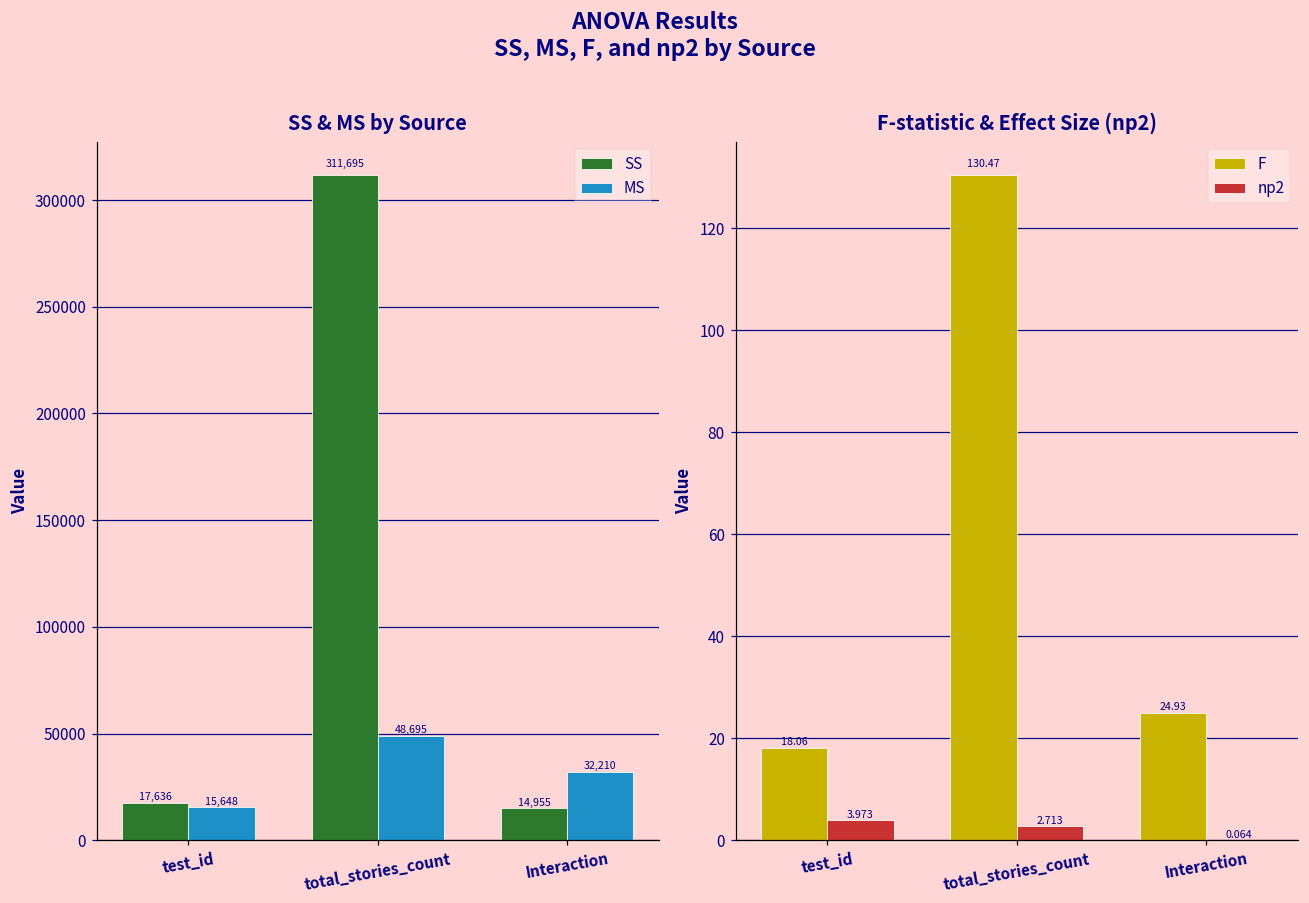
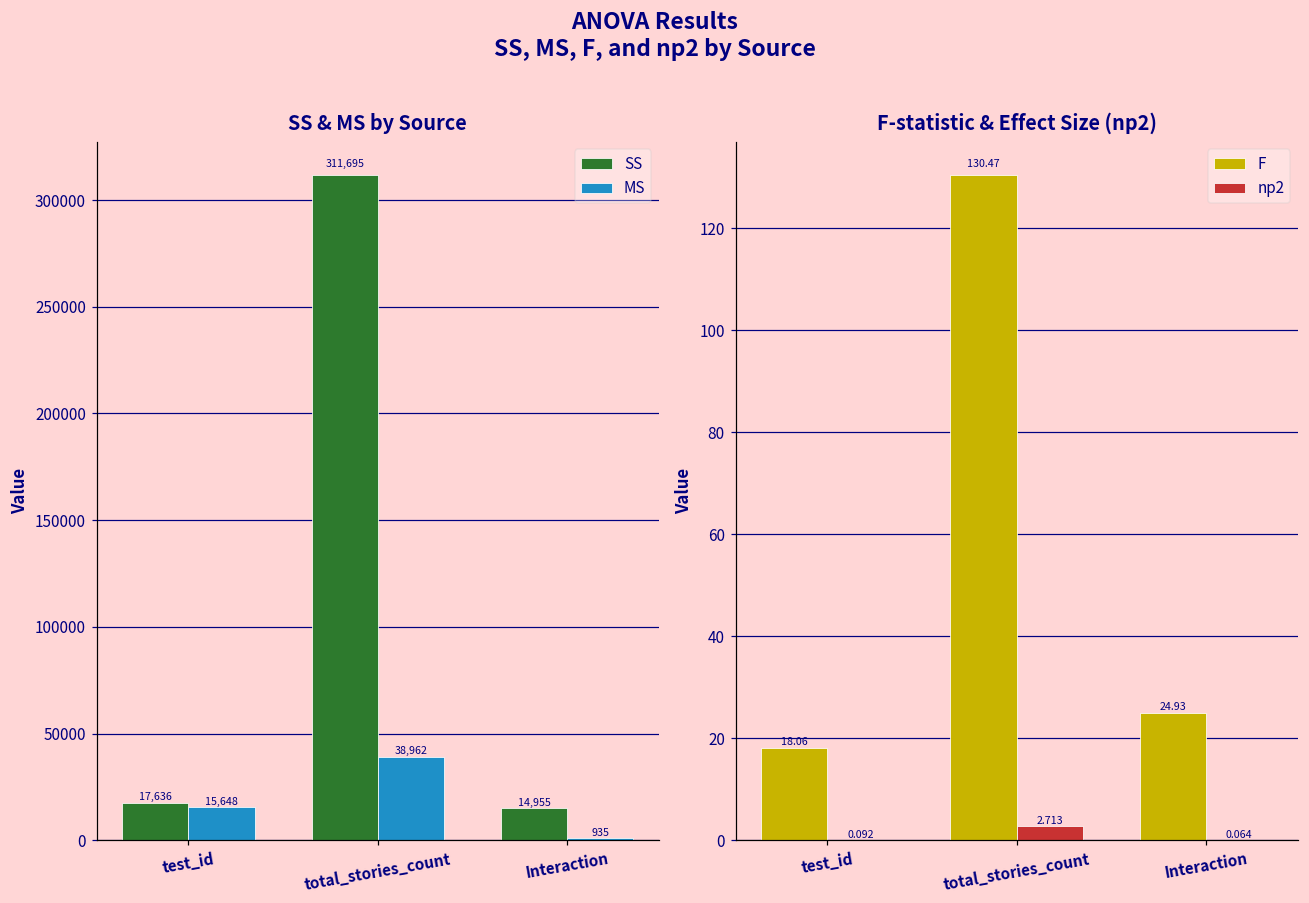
  {
    "SS & MS by Source": {
      "SS": {
        "test_id": "17,636",
        "total_stories_count": "311,695",
        "Interaction": "14,955"
      },
      "MS": {
        "test_id": "15,648",
-       "total_stories_count": "48,695",
-       "Interaction": "32,210"
+       "total_stories_count": "38,962",
+       "Interaction": "935"
      }
    },
    "F-statistic & Effect Size (np2)": {
      "F": {
        "test_id": "18.06",
        "total_stories_count": "130.47",
        "Interaction": "24.93"
      },
      "np2": {
-       "test_id": "3.973",
+       "test_id": "0.092",
        "total_stories_count": "2.713",
        "Interaction": "0.064"
      }
    }
  }
